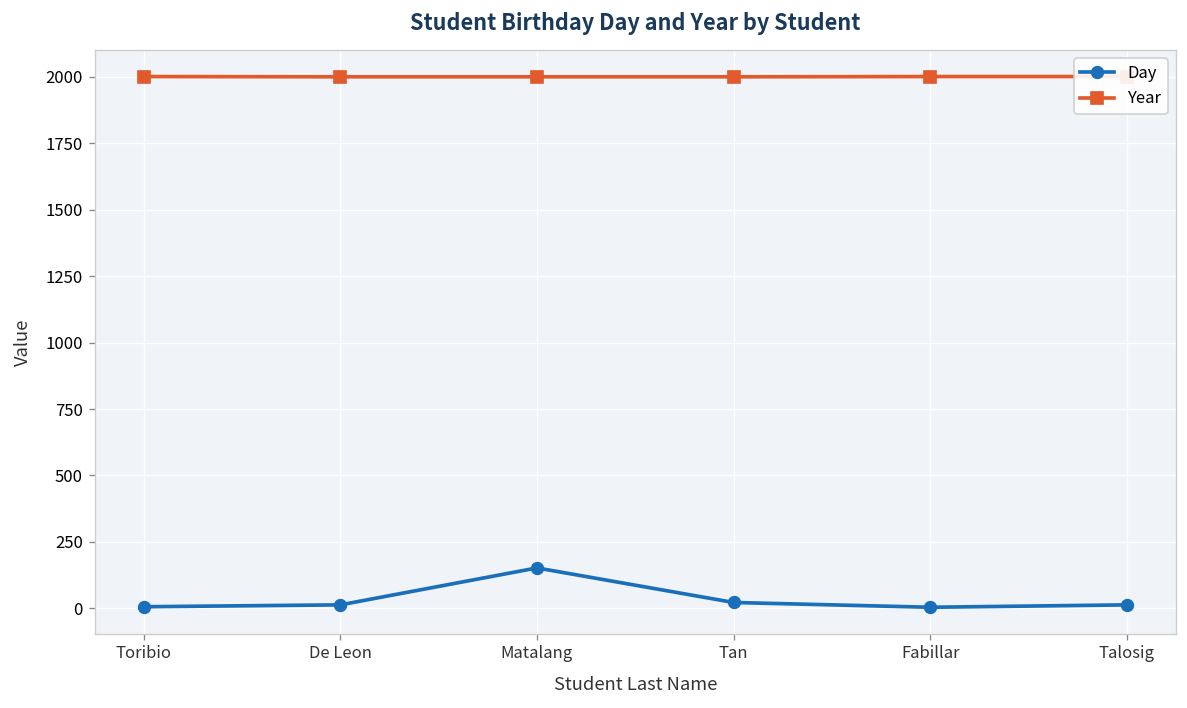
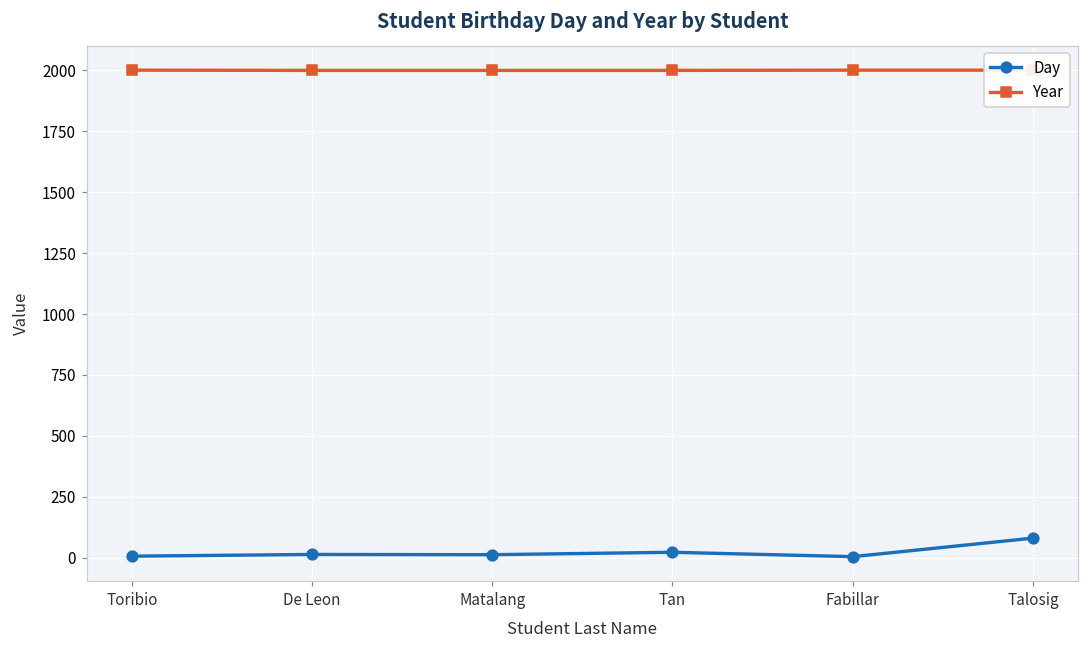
  {
    "Day": {
      "Toribio": 10,
      "De Leon": 10,
-     "Matalang": 150,
+     "Matalang": 10,
      "Tan": 20,
      "Fabillar": 0,
-     "Talosig": 10
+     "Talosig": 80
    },
    "Year": {
      "Toribio": 2000,
      "De Leon": 2000,
      "Matalang": 2000,
      "Tan": 2000,
      "Fabillar": 2000
    }
  }
